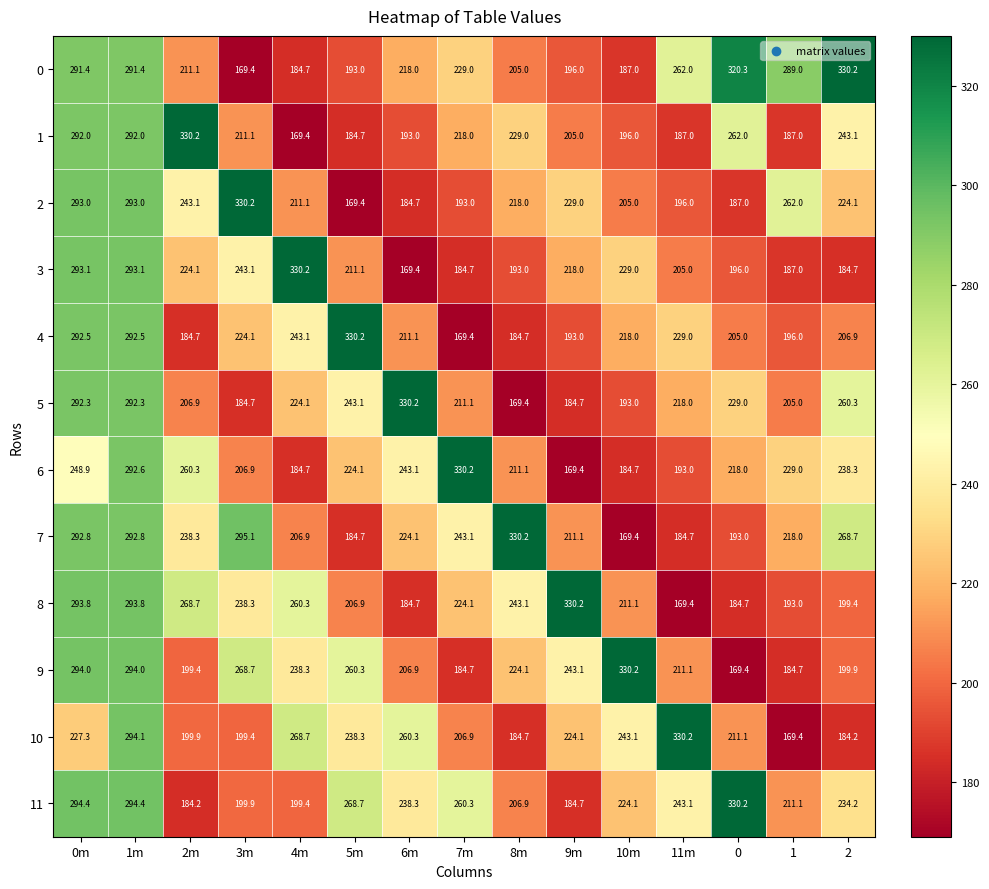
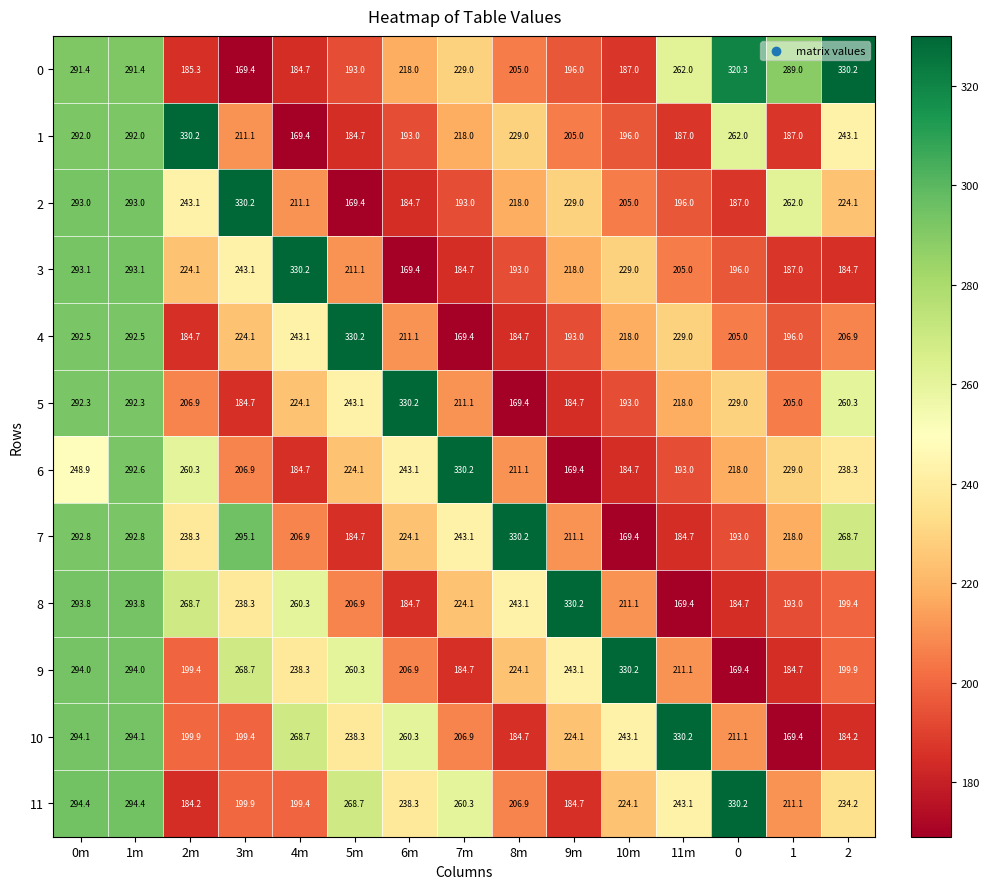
  {
    "0": {
      "0m": 291.4,
      "1m": 291.4,
-     "2m": 211.1,
+     "2m": 185.3,
      "3m": 169.4,
      "4m": 184.7,
      "5m": 193.0,
      "6m": 218.0,
      "7m": 229.0,
      "8m": 205.0,
      "9m": 196.0,
      "10m": 187.0,
      "11m": 262.0,
      "0": 320.3,
      "1": 289.0,
      "2": 330.2
    },
    "1": {
      "0m": 292.0,
      "1m": 292.0,
      "2m": 330.2,
      "3m": 211.1,
      "4m": 169.4,
      "5m": 184.7,
      "6m": 193.0,
      "7m": 218.0,
      "8m": 229.0,
      "9m": 205.0,
      "10m": 196.0,
      "11m": 187.0,
      "0": 262.0,
      "1": 187.0,
      "2": 243.1
    },
    "2": {
      "0m": 293.0,
      "1m": 293.0,
      "2m": 243.1,
      "3m": 330.2,
      "4m": 211.1,
      "5m": 169.4,
      "6m": 184.7,
      "7m": 193.0,
      "8m": 218.0,
      "9m": 229.0,
      "10m": 205.0,
      "11m": 196.0,
      "0": 187.0,
      "1": 262.0,
      "2": 224.1
    },
    "3": {
      "0m": 293.1,
      "1m": 293.1,
      "2m": 224.1,
      "3m": 243.1,
      "4m": 330.2,
      "5m": 211.1,
      "6m": 169.4,
      "7m": 184.7,
      "8m": 193.0,
      "9m": 218.0,
      "10m": 229.0,
      "11m": 205.0,
      "0": 196.0,
      "1": 187.0,
      "2": 184.7
    },
    "4": {
      "0m": 292.5,
      "1m": 292.5,
      "2m": 184.7,
      "3m": 224.1,
      "4m": 243.1,
      "5m": 330.2,
      "6m": 211.1,
      "7m": 169.4,
      "8m": 184.7,
      "9m": 193.0,
      "10m": 218.0,
      "11m": 229.0,
      "0": 205.0,
      "1": 196.0,
      "2": 206.9
    },
    "5": {
      "0m": 292.3,
      "1m": 292.3,
      "2m": 206.9,
      "3m": 184.7,
      "4m": 224.1,
      "5m": 243.1,
      "6m": 330.2,
      "7m": 211.1,
      "8m": 169.4,
      "9m": 184.7,
      "10m": 193.0,
      "11m": 218.0,
      "0": 229.0,
      "1": 205.0,
      "2": 260.3
    },
    "6": {
      "0m": 248.9,
      "1m": 292.6,
      "2m": 260.3,
      "3m": 206.9,
      "4m": 184.7,
      "5m": 224.1,
      "6m": 243.1,
      "7m": 330.2,
      "8m": 211.1,
      "9m": 169.4,
      "10m": 184.7,
      "11m": 193.0,
      "0": 218.0,
      "1": 229.0,
      "2": 238.3
    },
    "7": {
      "0m": 292.8,
      "1m": 292.8,
      "2m": 238.3,
      "3m": 295.1,
      "4m": 206.9,
      "5m": 184.7,
      "6m": 224.1,
      "7m": 243.1,
      "8m": 330.2,
      "9m": 211.1,
      "10m": 169.4,
      "11m": 184.7,
      "0": 193.0,
      "1": 218.0,
      "2": 268.7
    },
    "8": {
      "0m": 293.8,
      "1m": 293.8,
      "2m": 268.7,
      "3m": 238.3,
      "4m": 260.3,
      "5m": 206.9,
      "6m": 184.7,
      "7m": 224.1,
      "8m": 243.1,
      "9m": 330.2,
      "10m": 211.1,
      "11m": 169.4,
      "0": 184.7,
      "1": 193.0,
      "2": 199.4
    },
    "9": {
      "0m": 294.0,
      "1m": 294.0,
      "2m": 199.4,
      "3m": 268.7,
      "4m": 238.3,
      "5m": 260.3,
      "6m": 206.9,
      "7m": 184.7,
      "8m": 224.1,
      "9m": 243.1,
      "10m": 330.2,
      "11m": 211.1,
      "0": 169.4,
      "1": 184.7,
      "2": 199.9
    },
    "10": {
-     "0m": 227.3,
+     "0m": 294.1,
      "1m": 294.1,
      "2m": 199.9,
      "3m": 199.4,
      "4m": 268.7,
      "5m": 238.3,
      "6m": 260.3,
      "7m": 206.9,
      "8m": 184.7,
      "9m": 224.1,
      "10m": 243.1,
      "11m": 330.2,
      "0": 211.1,
      "1": 169.4,
      "2": 184.2
    },
    "11": {
      "0m": 294.4,
      "1m": 294.4,
      "2m": 184.2,
      "3m": 199.9,
      "4m": 199.4,
      "5m": 268.7,
      "6m": 238.3,
      "7m": 260.3,
      "8m": 206.9,
      "9m": 184.7,
      "10m": 224.1,
      "11m": 243.1,
      "0": 330.2,
      "1": 211.1,
      "2": 234.2
    }
  }
